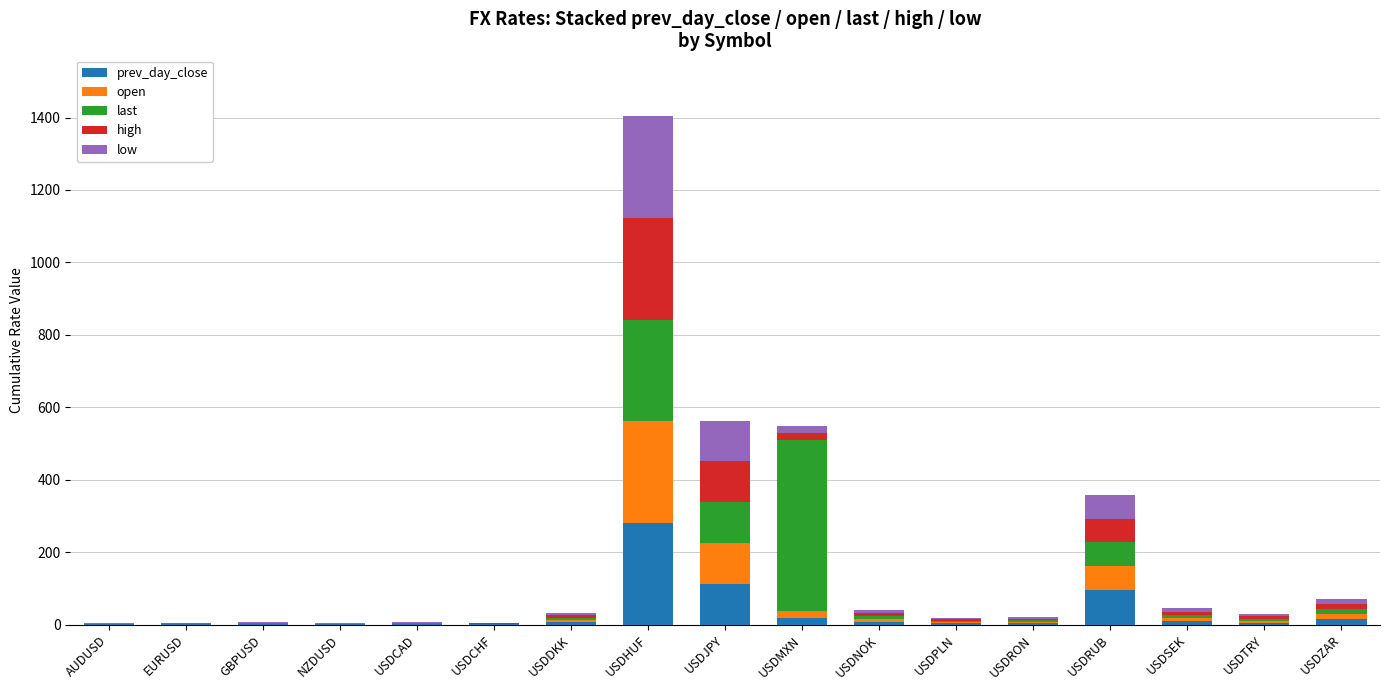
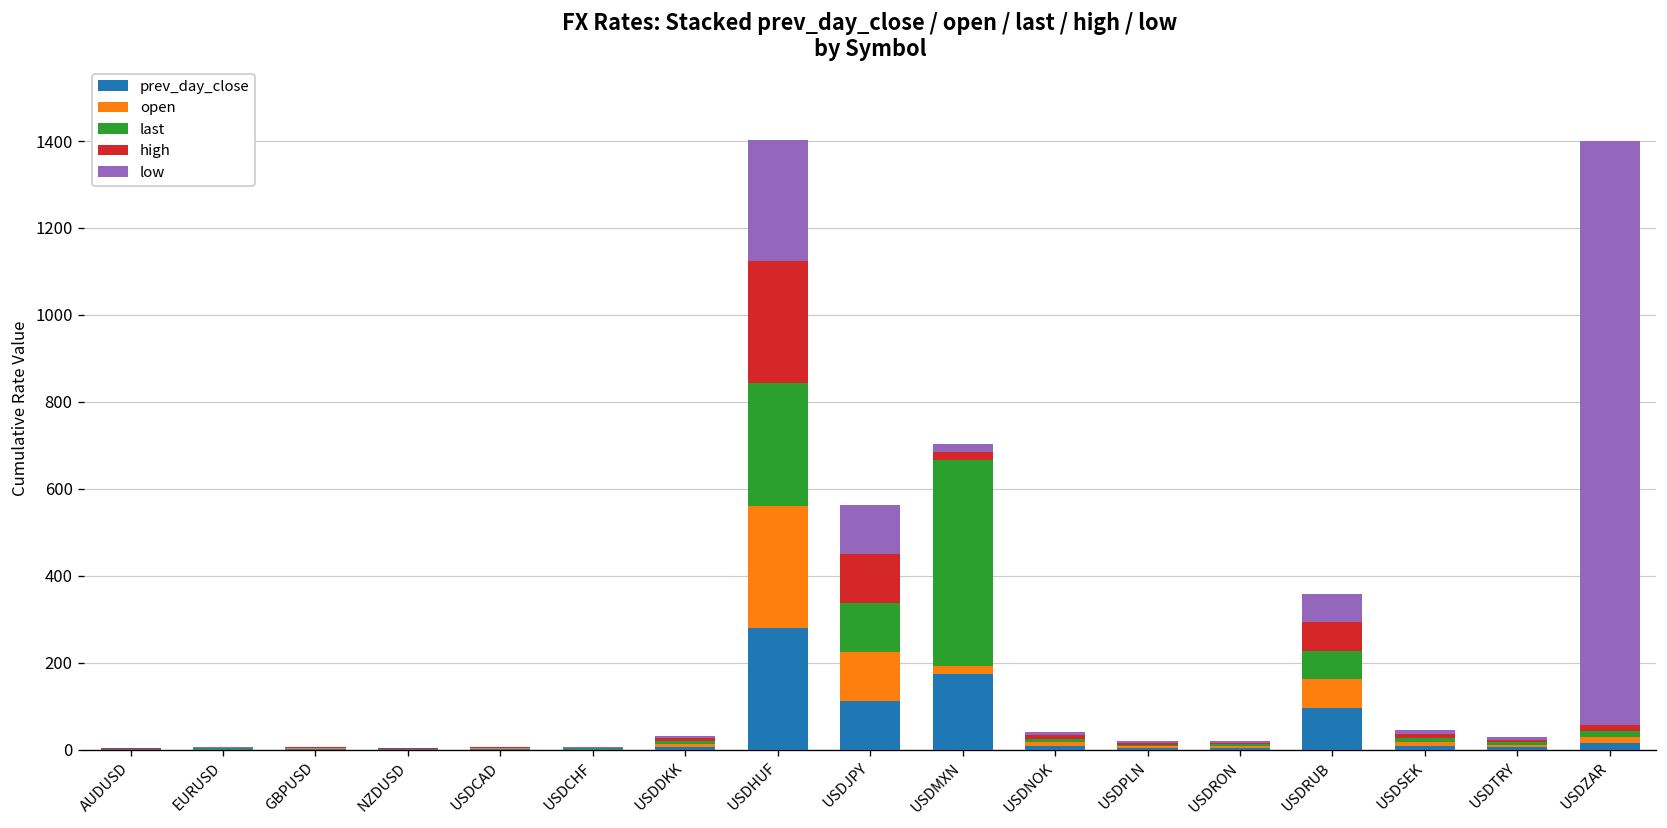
  {
    "prev_day_close": {
      "USDHUF": 280,
      "USDJPY": 110,
-     "USDMXN": 20,
+     "USDMXN": 170,
      "USDNOK": 10,
      "USDRUB": 100,
      "USDSEK": 10,
      "USDZAR": 10
    },
    "open": {
      "USDHUF": 280,
      "USDJPY": 110,
      "USDMXN": 20,
      "USDNOK": 10,
      "USDRUB": 70,
      "USDSEK": 10,
      "USDZAR": 10
    },
    "last": {
      "USDHUF": 280,
      "USDJPY": 110,
      "USDMXN": 470,
      "USDNOK": 10,
      "USDRUB": 70,
      "USDSEK": 10,
      "USDZAR": 10
    },
    "high": {
      "USDHUF": 280,
      "USDJPY": 110,
      "USDMXN": 20,
      "USDNOK": 10,
      "USDRUB": 70,
      "USDSEK": 10,
      "USDZAR": 10
    },
    "low": {
      "USDHUF": 280,
      "USDJPY": 110,
      "USDMXN": 20,
      "USDNOK": 10,
      "USDRUB": 70,
      "USDSEK": 10,
-     "USDZAR": 10
+     "USDZAR": 1340
    }
  }
